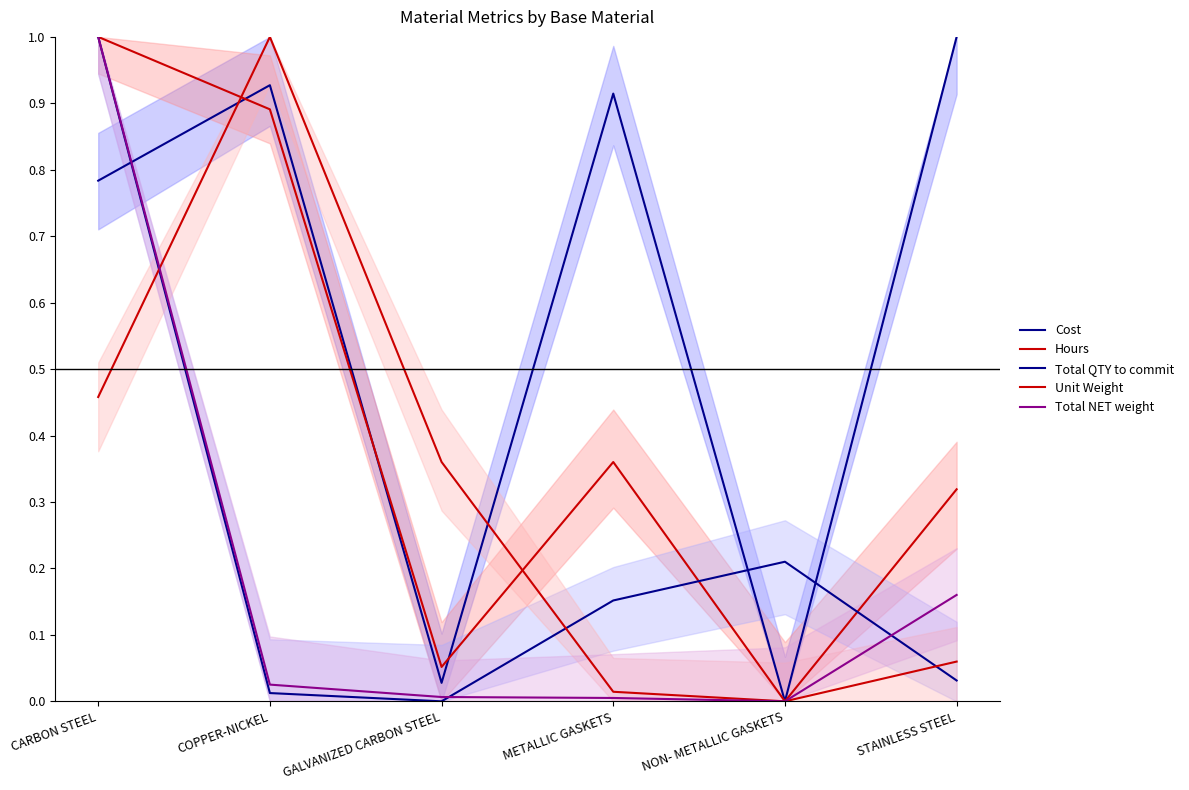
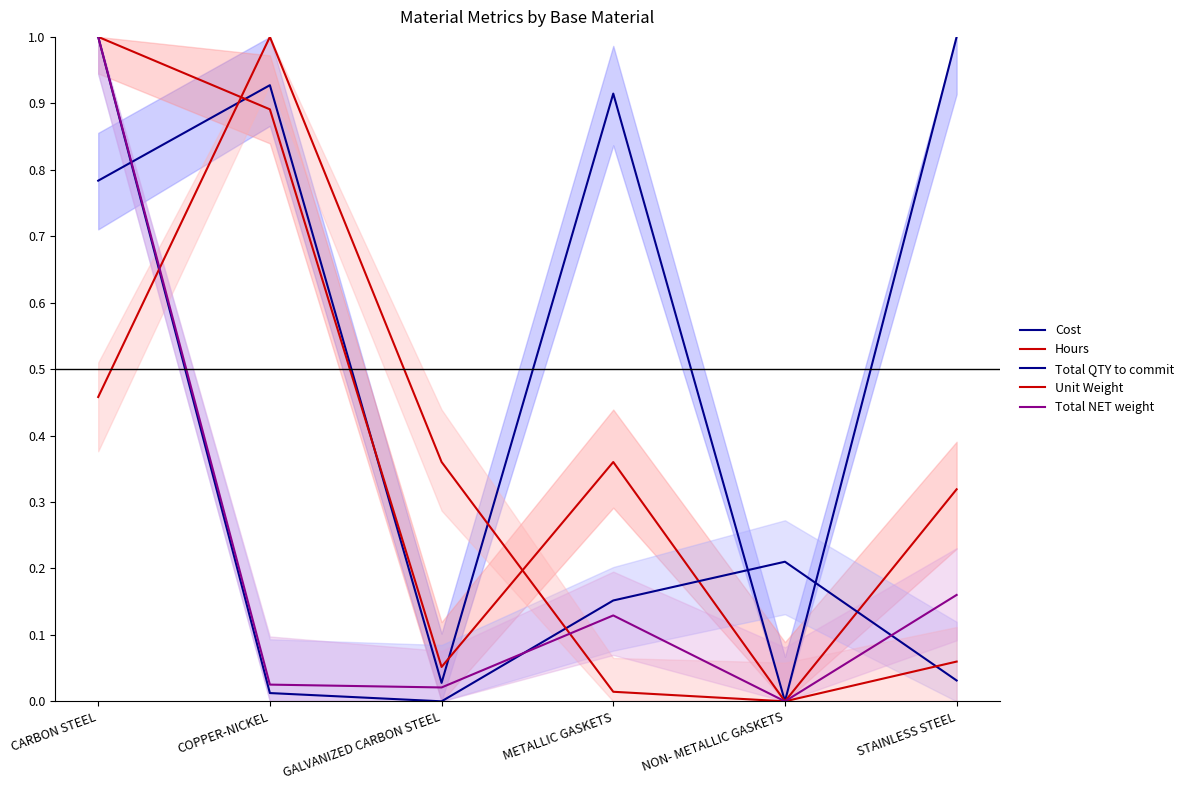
  {
    "Total NET weight": {
      "COPPER-NICKEL": 0.03,
-     "GALVANIZED CARBON STEEL": 0.01,
-     "METALLIC GASKETS": 0.01,
+     "GALVANIZED CARBON STEEL": 0.02,
+     "METALLIC GASKETS": 0.13,
      "STAINLESS STEEL": 0.16
    }
  }
